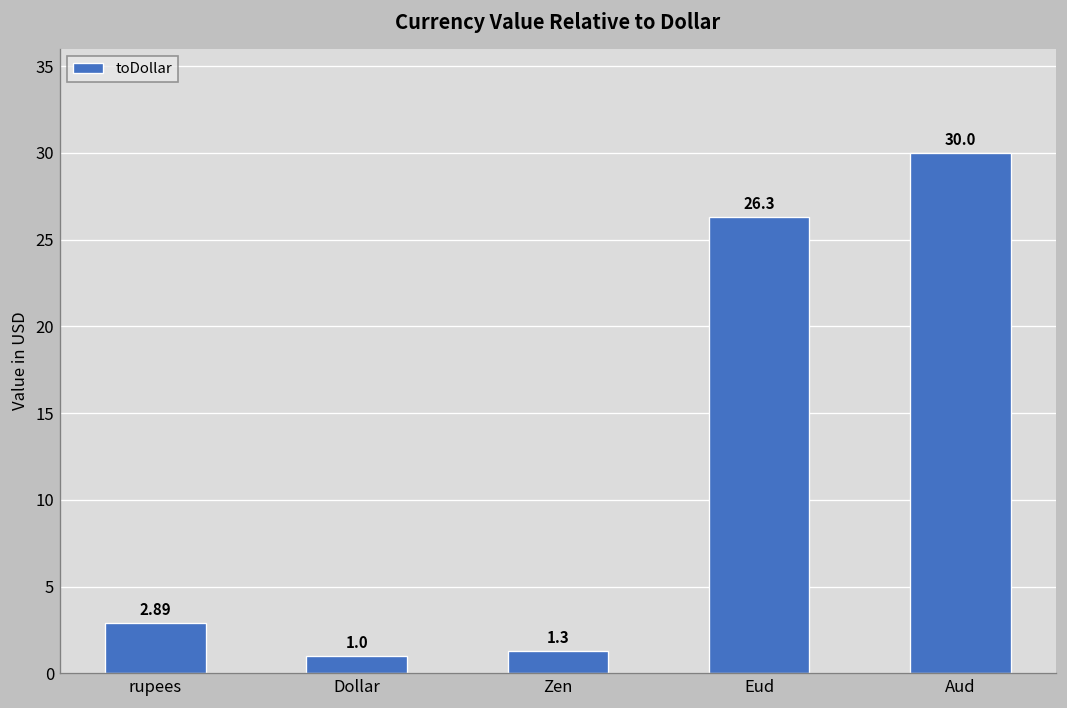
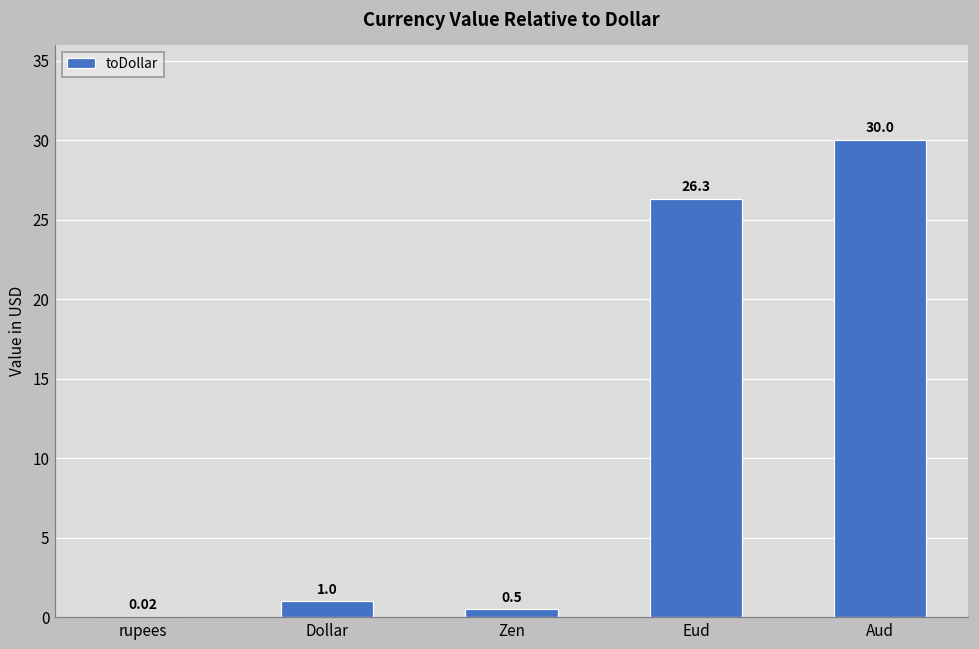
  {
-   "rupees": 2.89,
+   "rupees": 0.02,
    "Dollar": 1.0,
-   "Zen": 1.3,
+   "Zen": 0.5,
    "Eud": 26.3,
    "Aud": 30.0
  }
